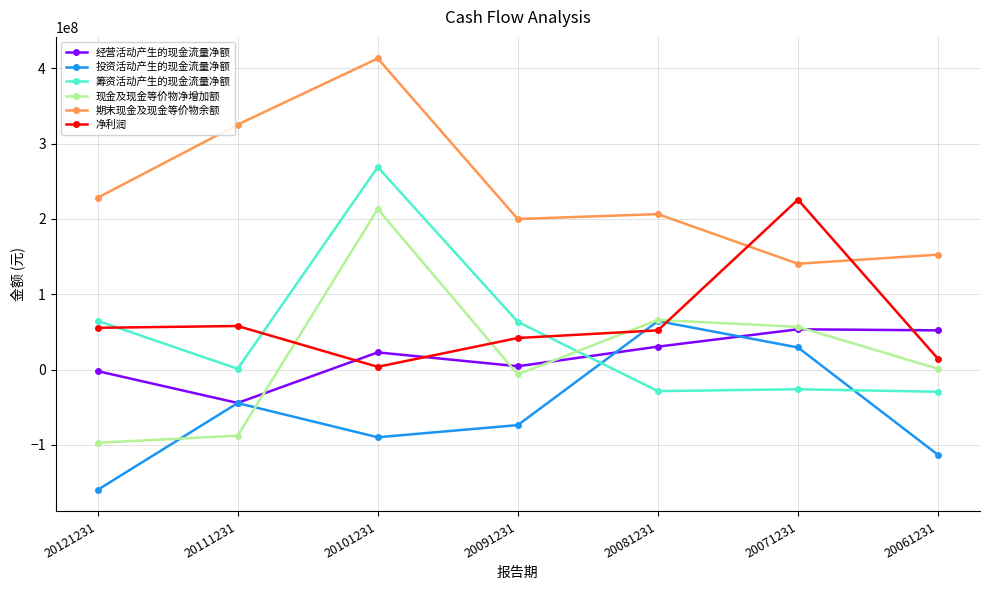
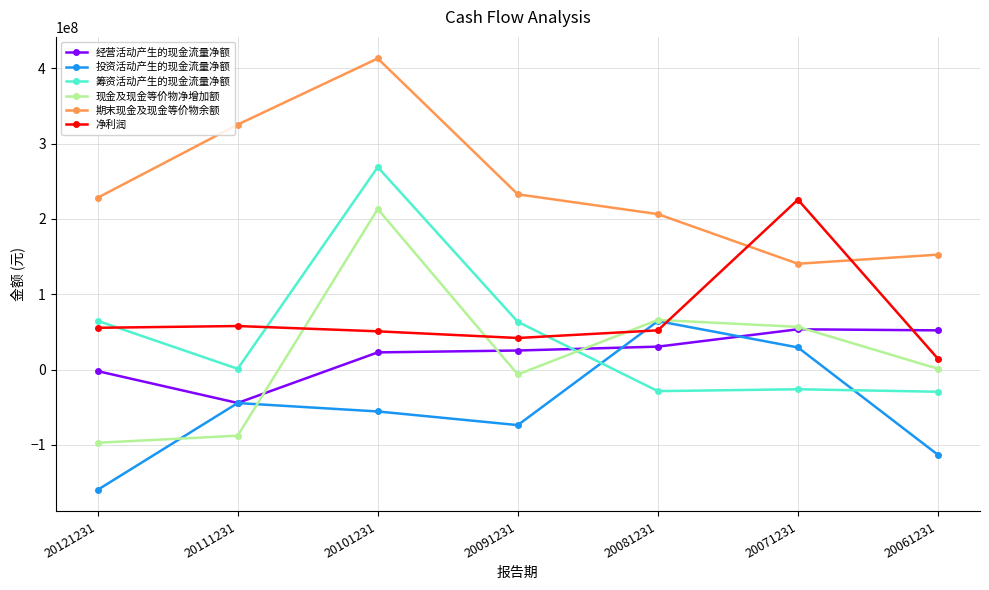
  {
    "经营活动产生的现金流量净额": {
      "20121231": 0,
      "20101231": 20000000,
-     "20091231": 0,
+     "20091231": 30000000,
      "20081231": 30000000,
      "20061231": 50000000
    },
    "投资活动产生的现金流量净额": {
      "20121231": -160000000,
-     "20101231": -90000000,
+     "20101231": -60000000,
      "20091231": -70000000,
      "20071231": 30000000,
      "20061231": -110000000
    },
    "筹资活动产生的现金流量净额": {
      "20121231": 60000000,
      "20111231": 0,
      "20101231": 270000000,
      "20091231": 60000000,
      "20081231": -30000000,
      "20071231": -30000000,
      "20061231": -30000000
    },
    "现金及现金等价物净增加额": {
      "20121231": -100000000,
      "20111231": -90000000,
      "20101231": 210000000,
      "20091231": -10000000,
      "20061231": 0
    },
    "期末现金及现金等价物余额": {
      "20121231": 230000000,
      "20111231": 330000000,
      "20101231": 410000000,
-     "20091231": 200000000,
+     "20091231": 230000000,
      "20081231": 210000000,
      "20071231": 140000000,
      "20061231": 150000000
    },
    "净利润": {
      "20121231": 60000000,
      "20111231": 60000000,
-     "20101231": 0,
+     "20101231": 50000000,
      "20091231": 40000000,
      "20081231": 50000000,
      "20071231": 230000000,
      "20061231": 10000000
    }
  }
